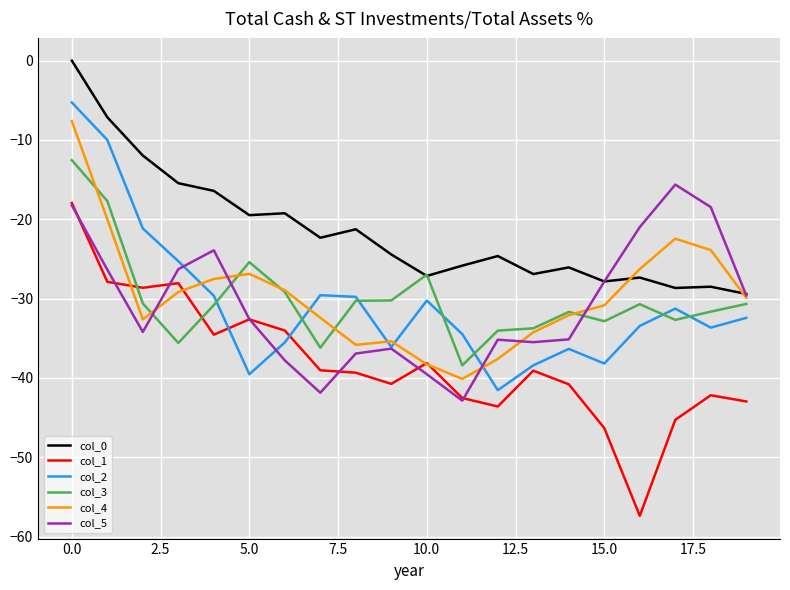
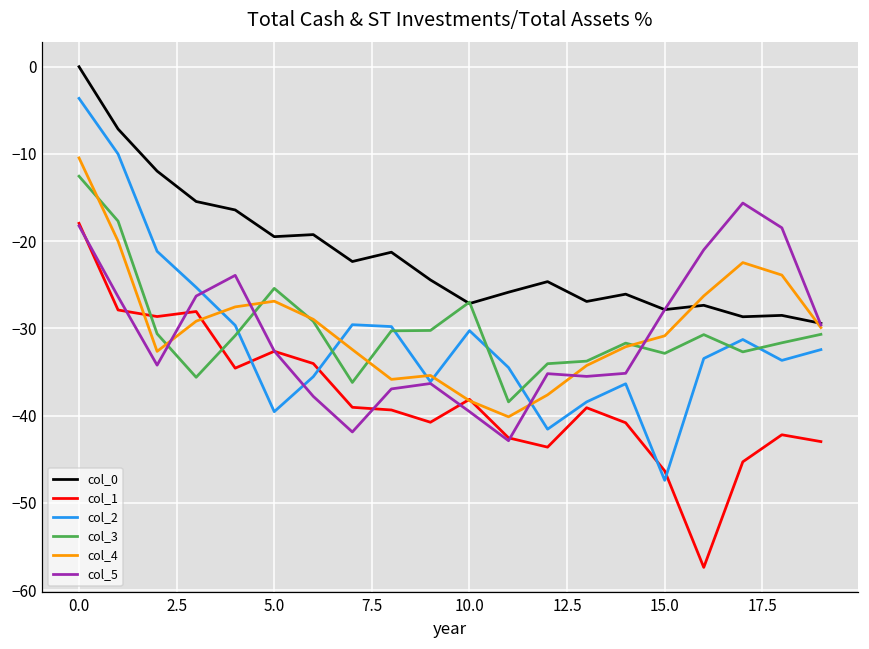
  {
    "col_0": {
      "0.0": 0,
      "5.0": -19
    },
    "col_1": {
      "15.0": -46
    },
    "col_2": {
-     "0.0": -5,
+     "0.0": -4,
      "5.0": -40,
      "10.0": -30,
-     "15.0": -38
+     "15.0": -47
    },
    "col_3": {
      "0.0": -13,
      "5.0": -25,
      "15.0": -33
    },
    "col_4": {
-     "0.0": -8,
+     "0.0": -10,
      "5.0": -27,
      "15.0": -31
    },
    "col_5": {
      "10.0": -40
    }
  }
